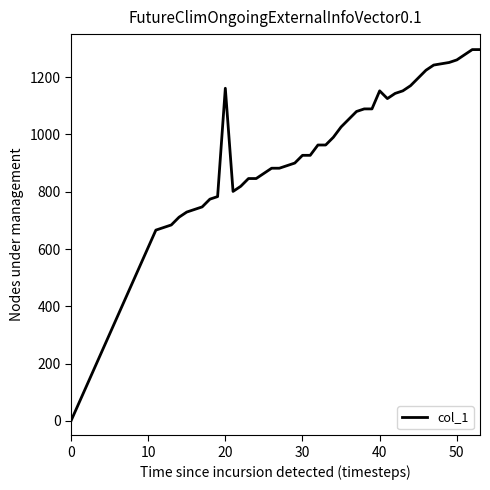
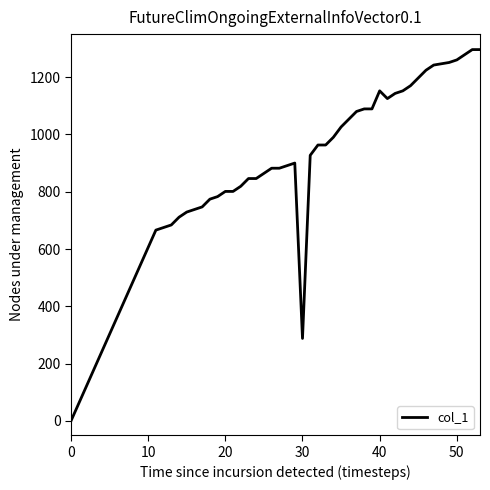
  {
    "0": 0,
-   "20": 1160,
-   "30": 930,
+   "20": 800,
+   "30": 290,
    "40": 1150,
    "50": 1260
  }
